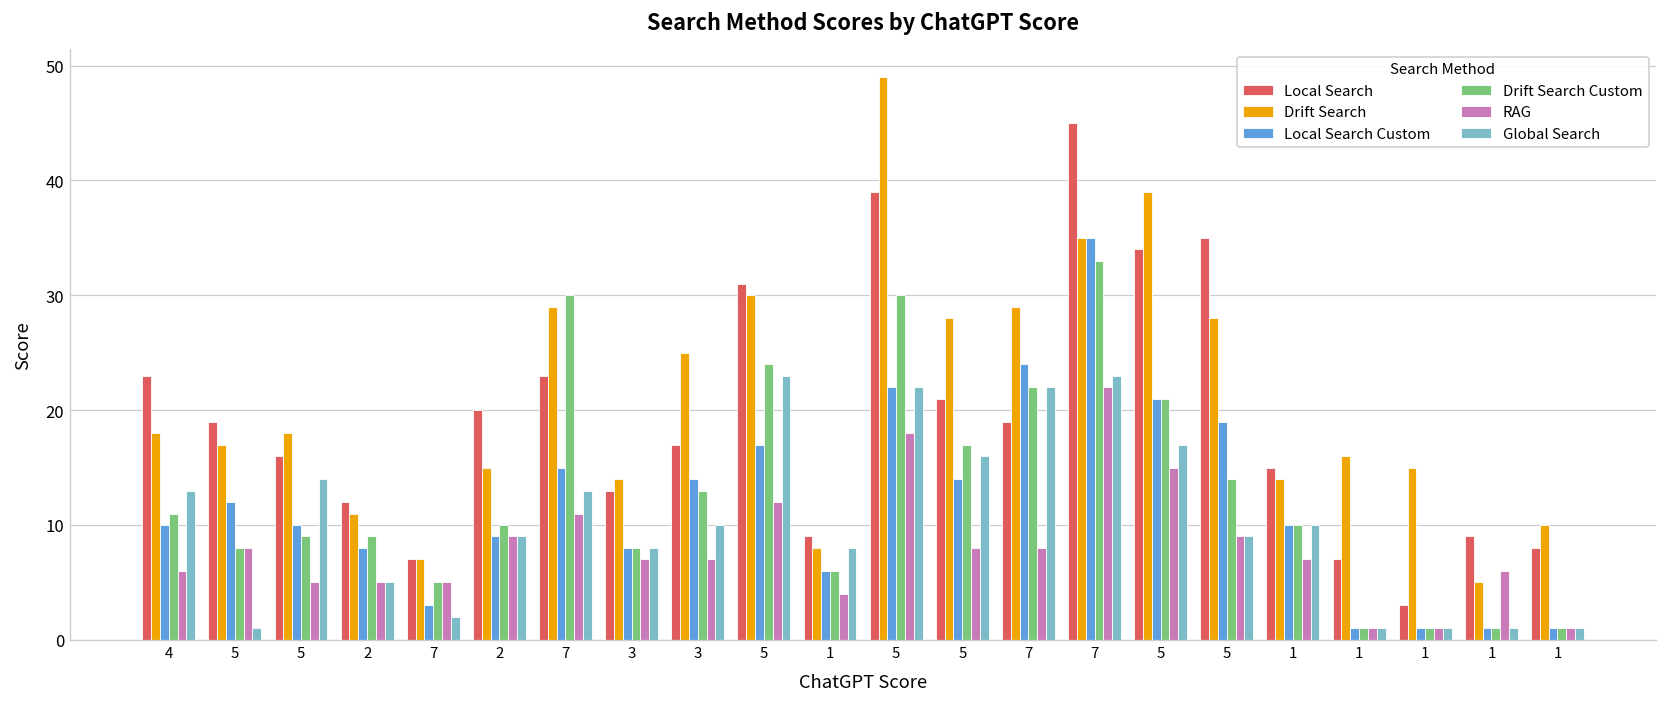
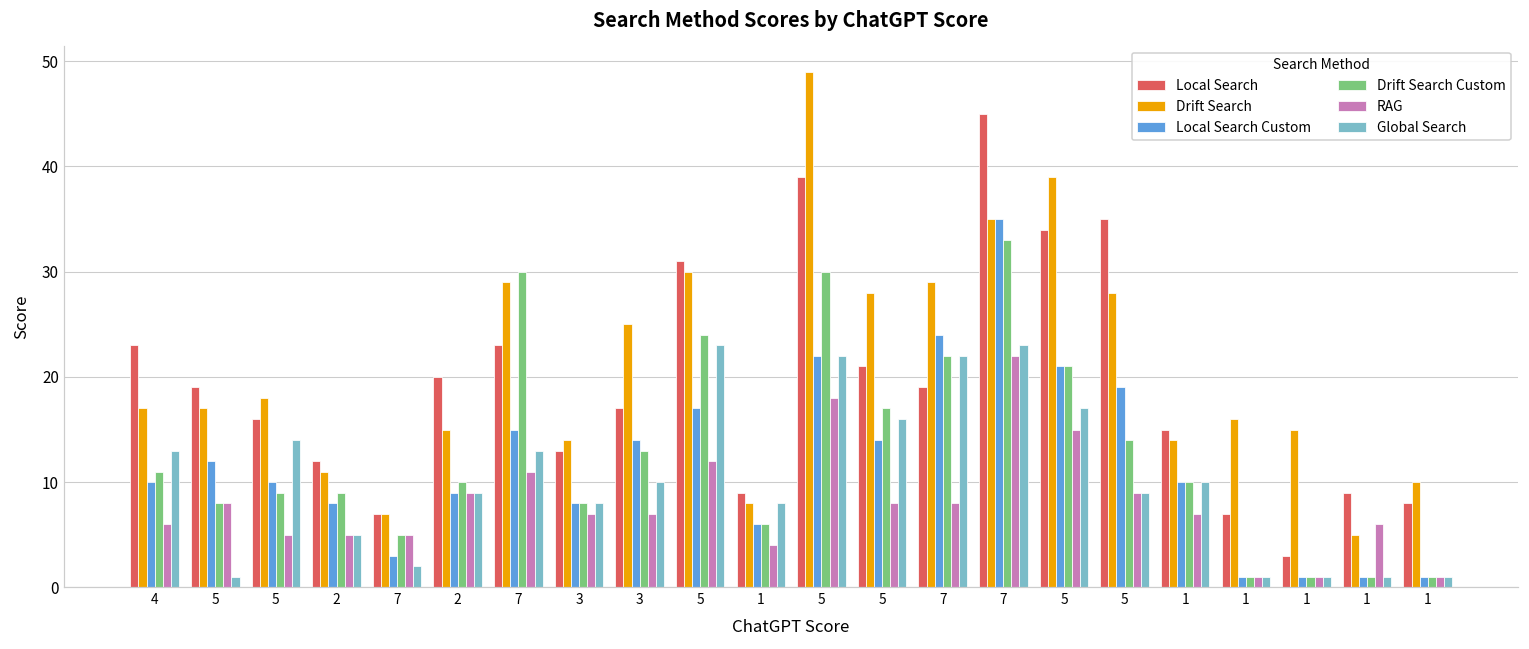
  {
    "Local Search": {
      "4": 23
    },
    "Drift Search": {
-     "4": 18
+     "4": 17
    },
    "Drift Search Custom": {
      "4": 11
    },
    "RAG": {
      "4": 6
    }
  }
